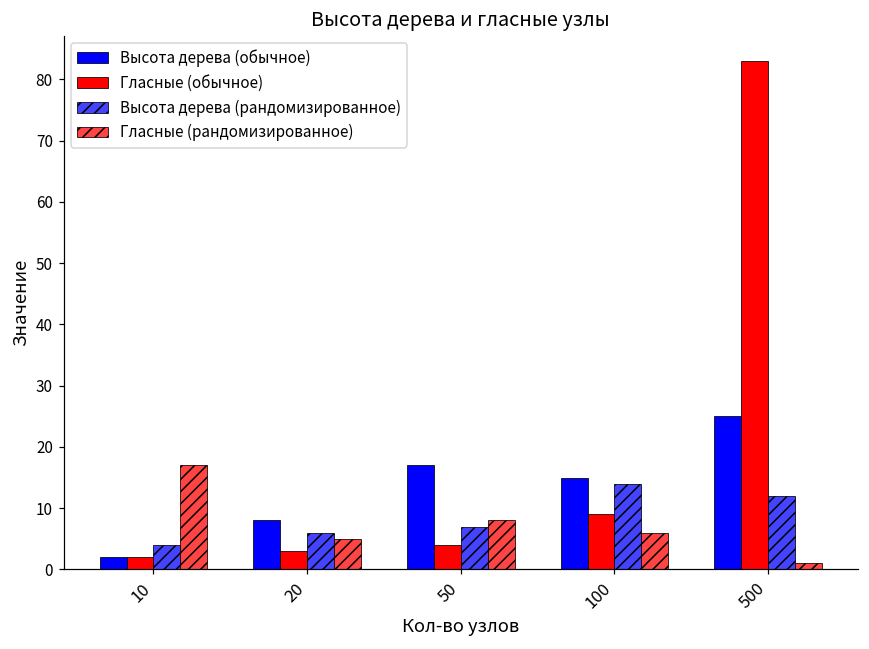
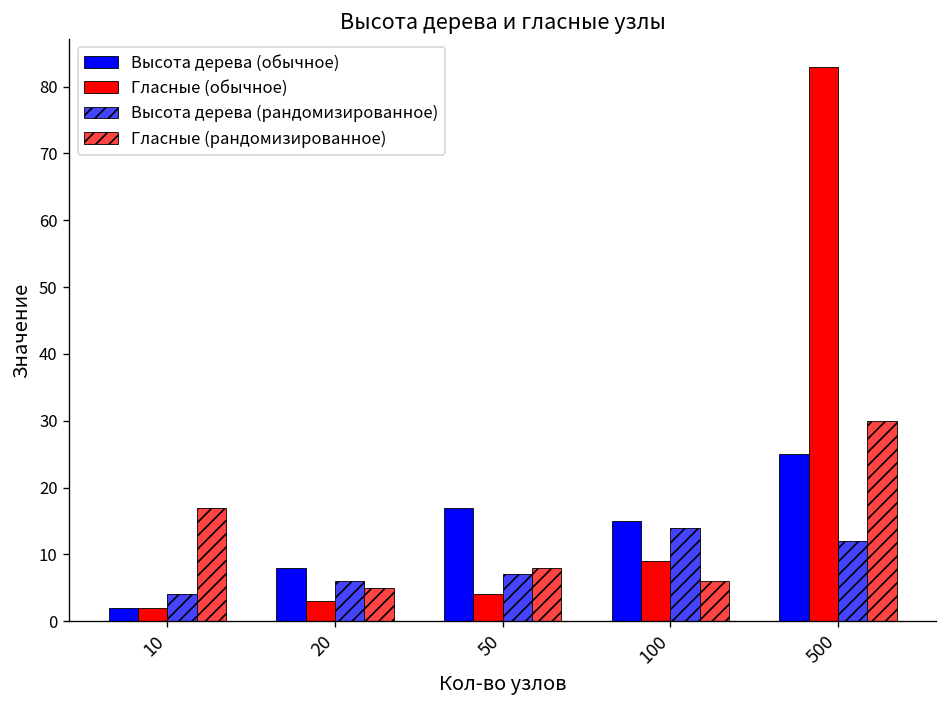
  {
    "Высота дерева (обычное)": {
      "10": 2,
      "20": 8,
      "50": 17,
      "100": 15,
      "500": 25
    },
    "Гласные (обычное)": {
      "10": 2,
      "20": 3,
      "50": 4,
      "100": 9,
      "500": 83
    },
    "Высота дерева (рандомизированное)": {
      "10": 4,
      "20": 6,
      "50": 7,
      "100": 14,
      "500": 12
    },
    "Гласные (рандомизированное)": {
      "10": 17,
      "20": 5,
      "50": 8,
      "100": 6,
-     "500": 1
+     "500": 30
    }
  }
